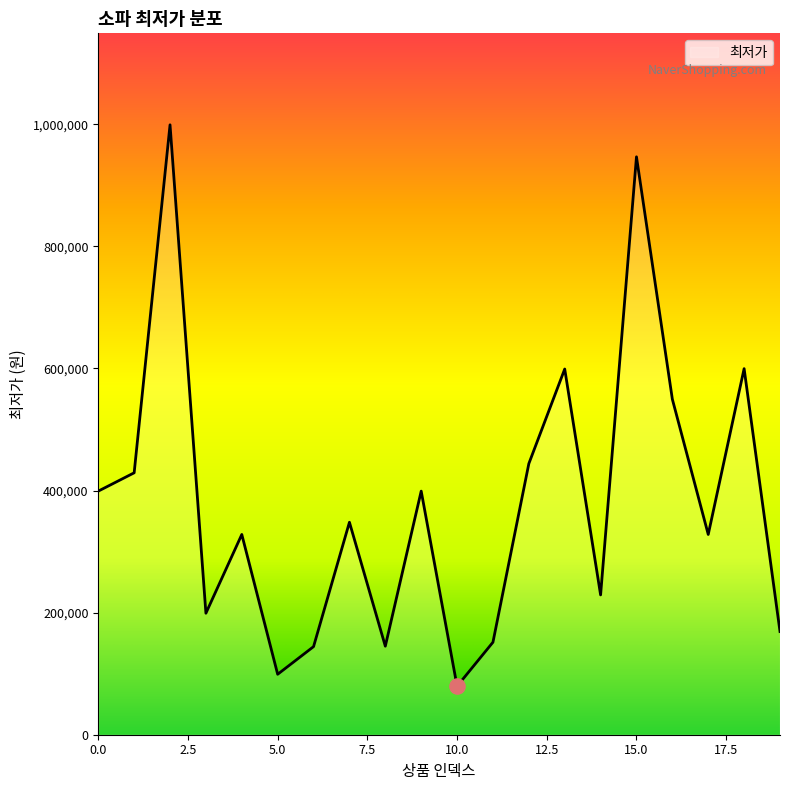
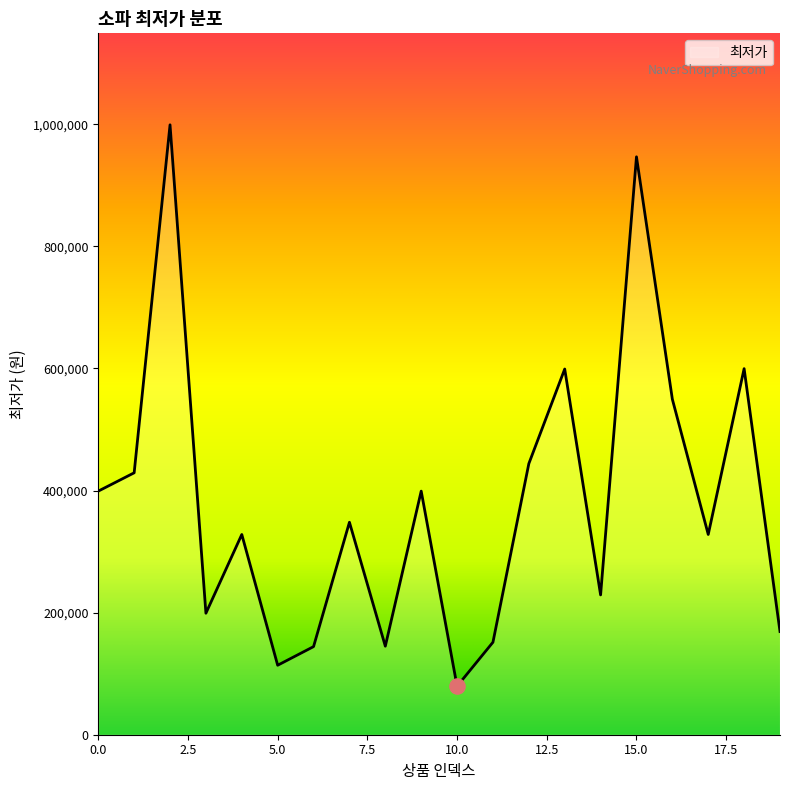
  {
    "최저가": {
      "0.0": "400,000",
-     "5.0": "100,000",
+     "5.0": "110,000",
      "15.0": "950,000"
    }
  }
